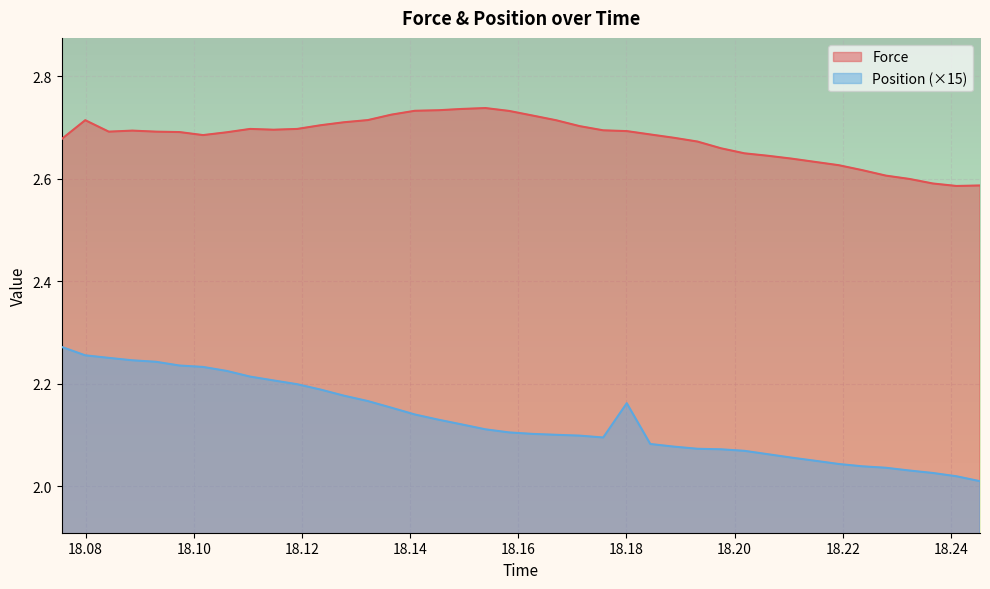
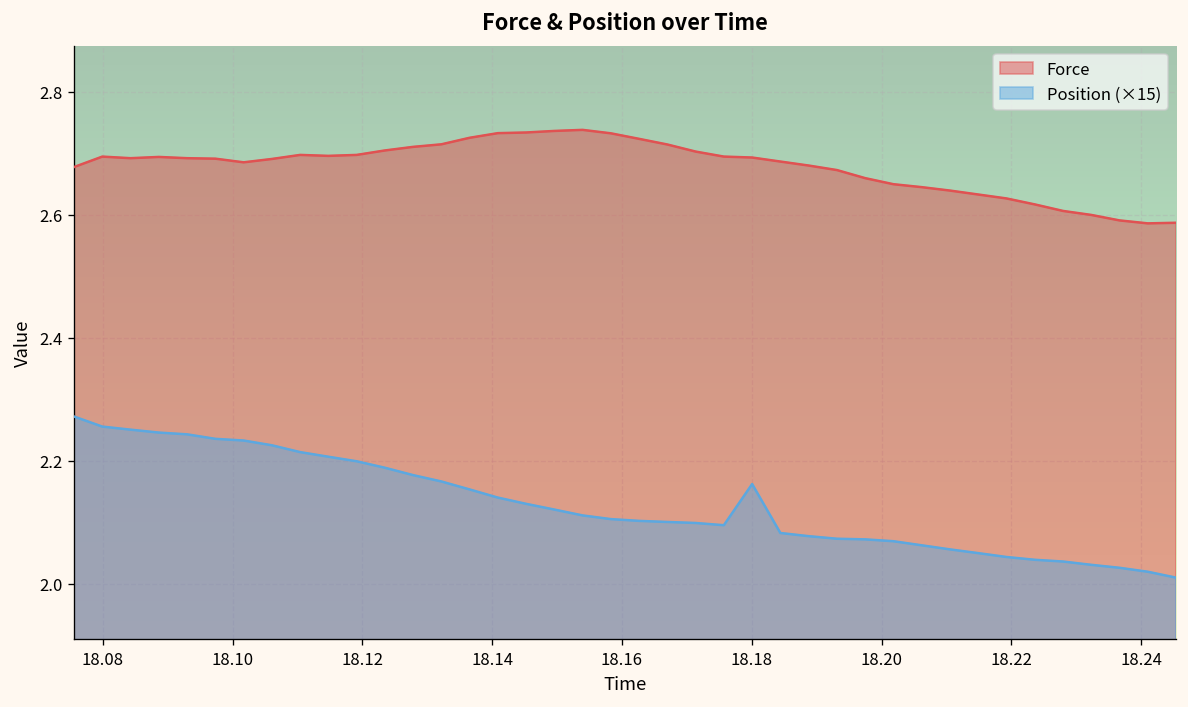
  {
    "Force": {
-     "18.08": 2.71,
+     "18.08": 2.69,
      "18.18": 2.69
    },
    "Position (×15)": {
      "18.08": 2.26,
      "18.18": 2.16
    }
  }
